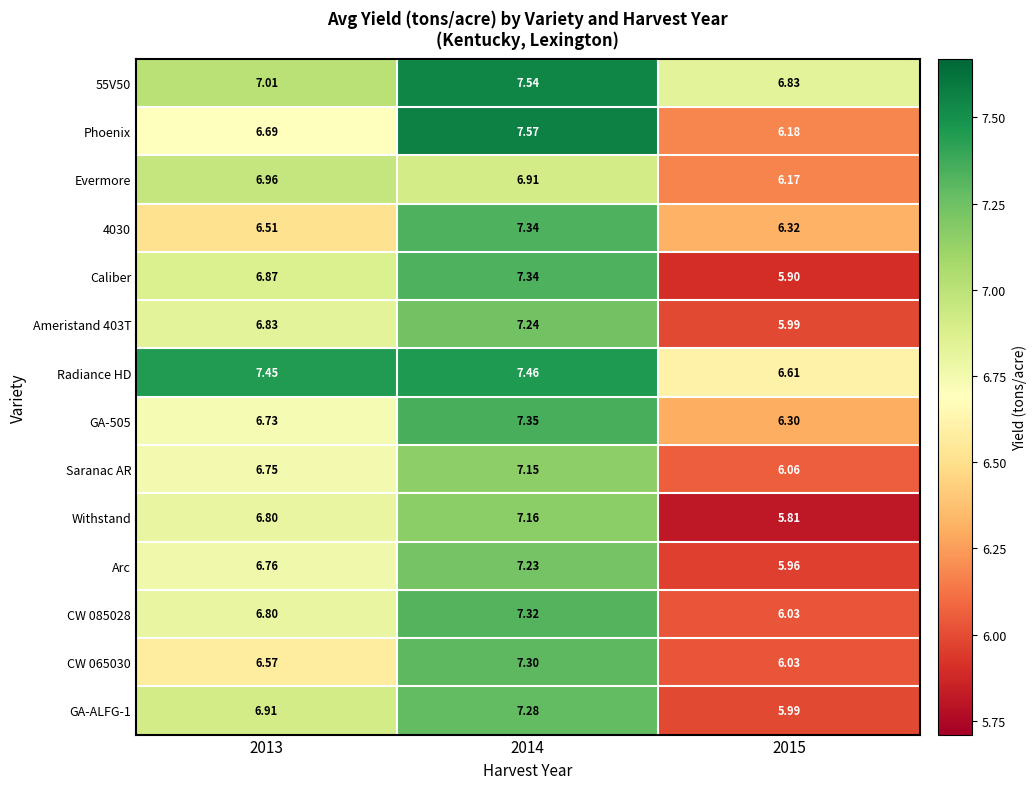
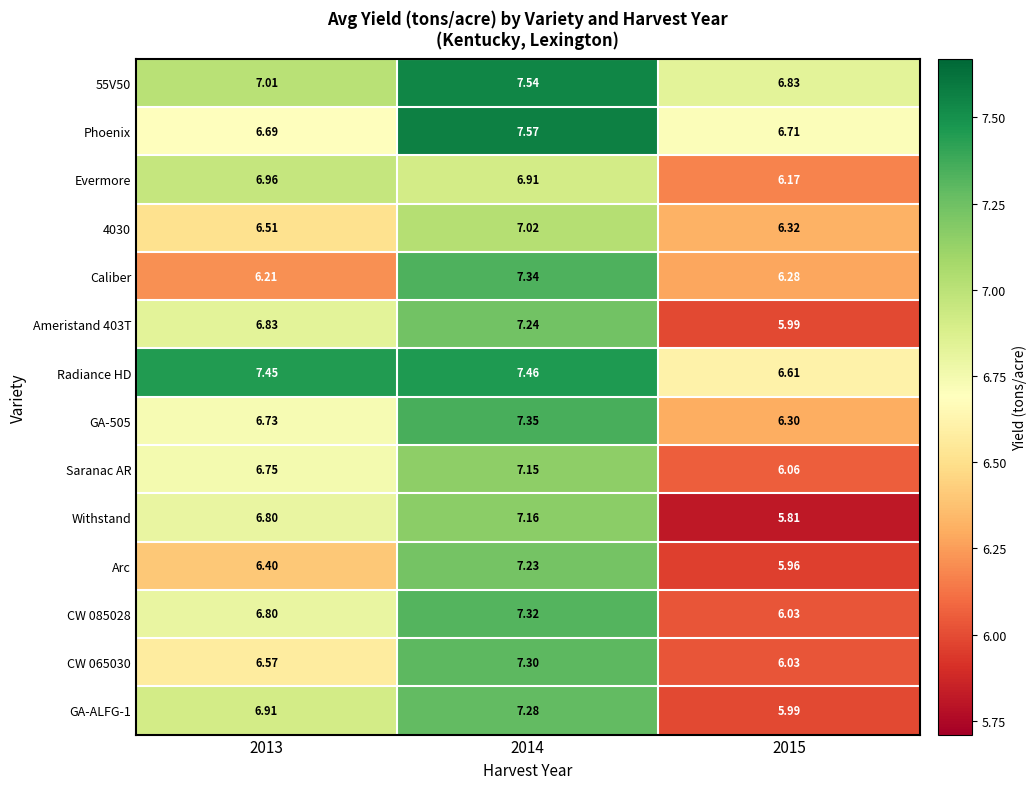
  {
    "55V50": {
      "2013": 7.01,
      "2014": 7.54,
      "2015": 6.83
    },
    "Phoenix": {
      "2013": 6.69,
      "2014": 7.57,
-     "2015": 6.18
+     "2015": 6.71
    },
    "Evermore": {
      "2013": 6.96,
      "2014": 6.91,
      "2015": 6.17
    },
    "4030": {
      "2013": 6.51,
-     "2014": 7.34,
+     "2014": 7.02,
      "2015": 6.32
    },
    "Caliber": {
-     "2013": 6.87,
+     "2013": 6.21,
      "2014": 7.34,
-     "2015": 5.90
+     "2015": 6.28
    },
    "Ameristand 403T": {
      "2013": 6.83,
      "2014": 7.24,
      "2015": 5.99
    },
    "Radiance HD": {
      "2013": 7.45,
      "2014": 7.46,
      "2015": 6.61
    },
    "GA-505": {
      "2013": 6.73,
      "2014": 7.35,
      "2015": 6.30
    },
    "Saranac AR": {
      "2013": 6.75,
      "2014": 7.15,
      "2015": 6.06
    },
    "Withstand": {
      "2013": 6.80,
      "2014": 7.16,
      "2015": 5.81
    },
    "Arc": {
-     "2013": 6.76,
+     "2013": 6.40,
      "2014": 7.23,
      "2015": 5.96
    },
    "CW 085028": {
      "2013": 6.80,
      "2014": 7.32,
      "2015": 6.03
    },
    "CW 065030": {
      "2013": 6.57,
      "2014": 7.30,
      "2015": 6.03
    },
    "GA-ALFG-1": {
      "2013": 6.91,
      "2014": 7.28,
      "2015": 5.99
    }
  }
